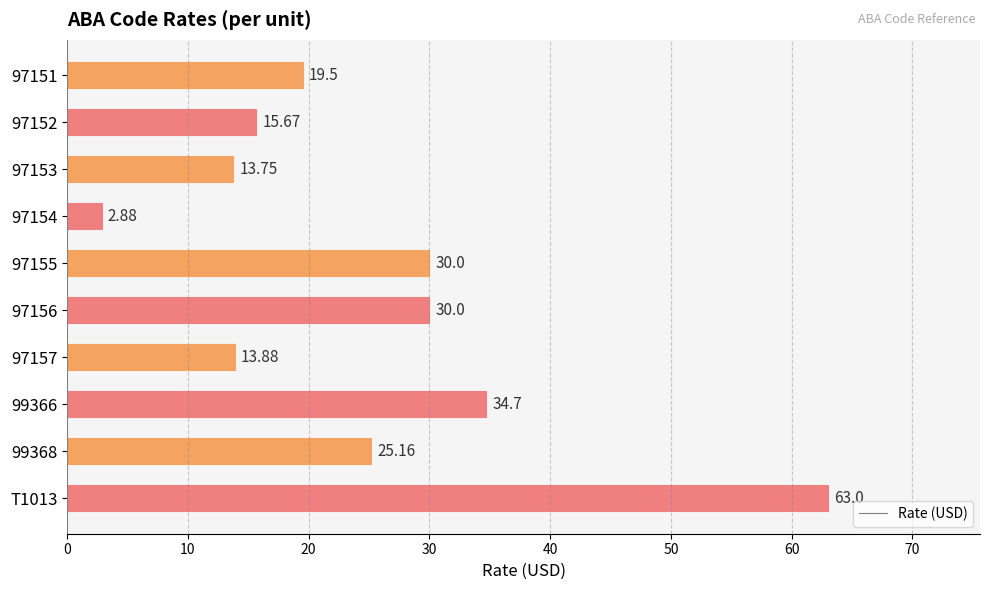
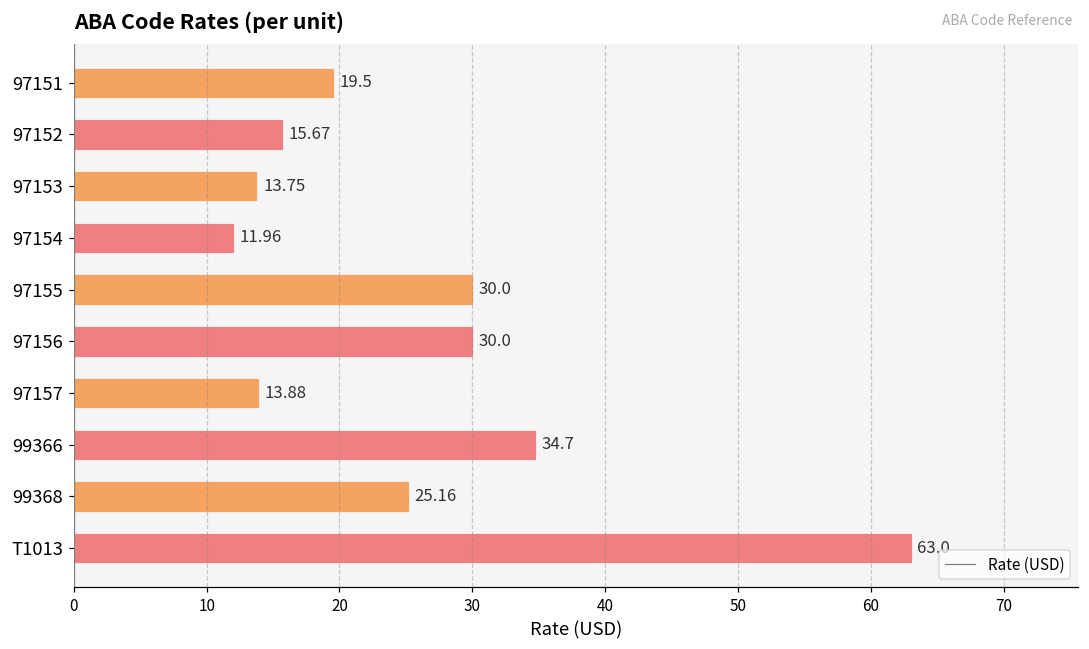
  {
    "97151": 19.5,
    "97152": 15.67,
    "97153": 13.75,
-   "97154": 2.88,
+   "97154": 11.96,
    "97155": 30.0,
    "97156": 30.0,
    "97157": 13.88,
    "99366": 34.7,
    "99368": 25.16
  }
